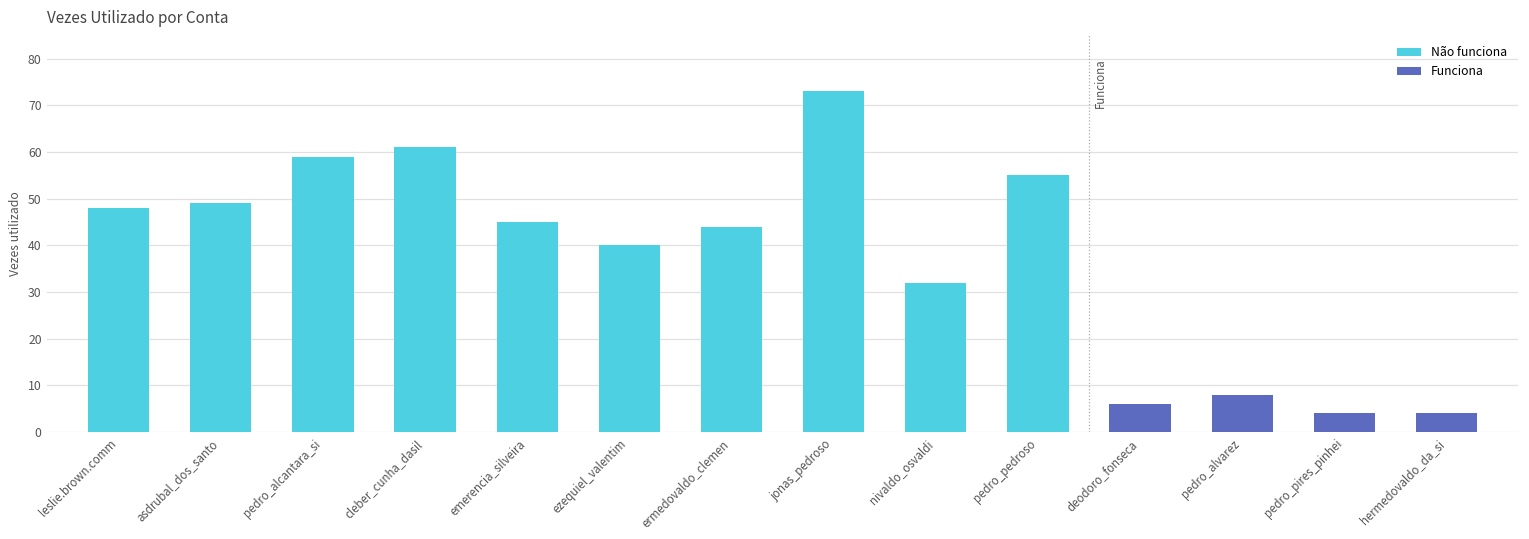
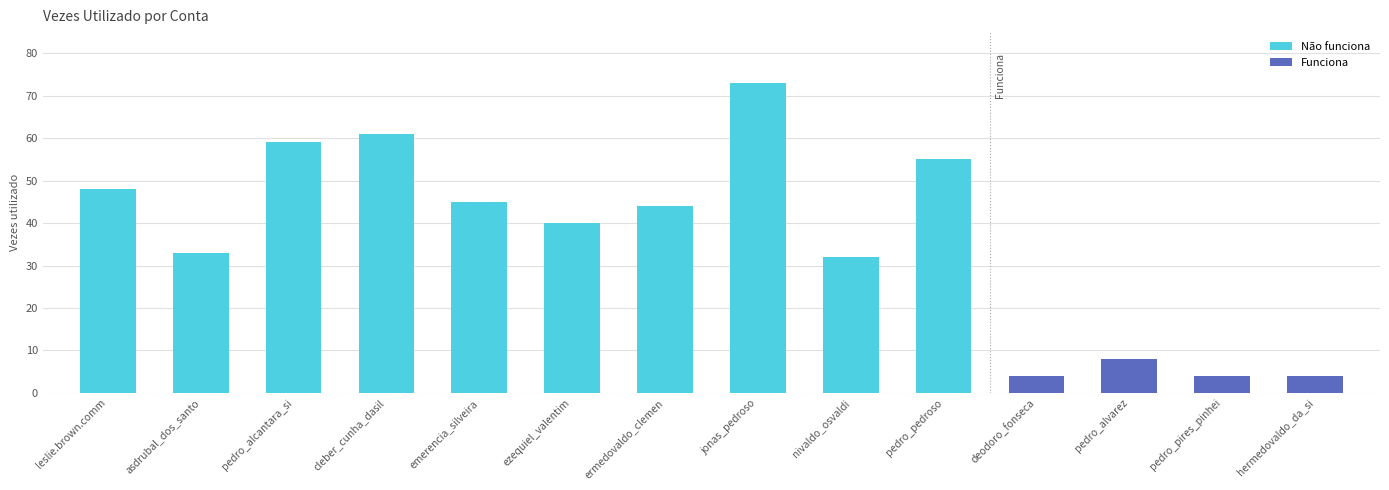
  {
    "Não funciona": {
      "leslie.brown.comm": 48,
-     "asdrubal_dos_santo": 49,
+     "asdrubal_dos_santo": 33,
      "pedro_alcantara_si": 59,
      "cleber_cunha_dasil": 61,
      "emerencia_silveira": 45,
      "ezequiel_valentim": 40,
      "ermedovaldo_clemen": 44,
      "jonas_pedroso": 73,
      "nivaldo_osvaldi": 32,
      "pedro_pedroso": 55
    },
    "Funciona": {
-     "deodoro_fonseca": 6,
+     "deodoro_fonseca": 4,
      "pedro_alvarez": 8,
      "pedro_pires_pinhei": 4,
      "hermedovaldo_da_si": 4
    }
  }
